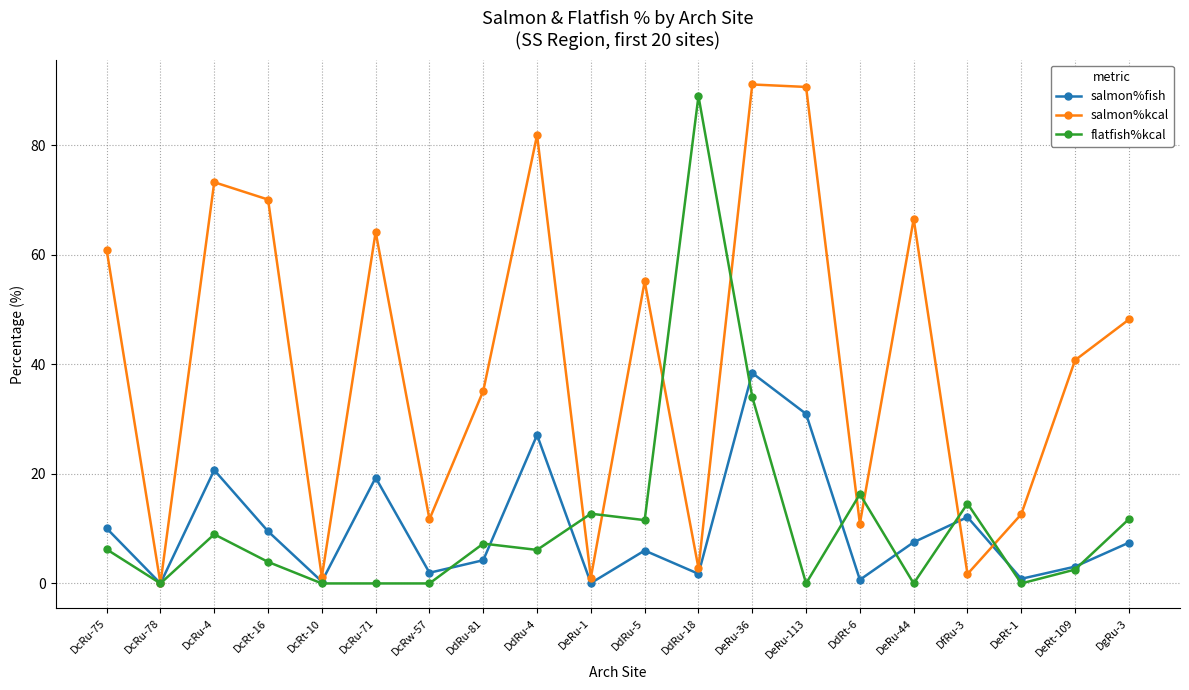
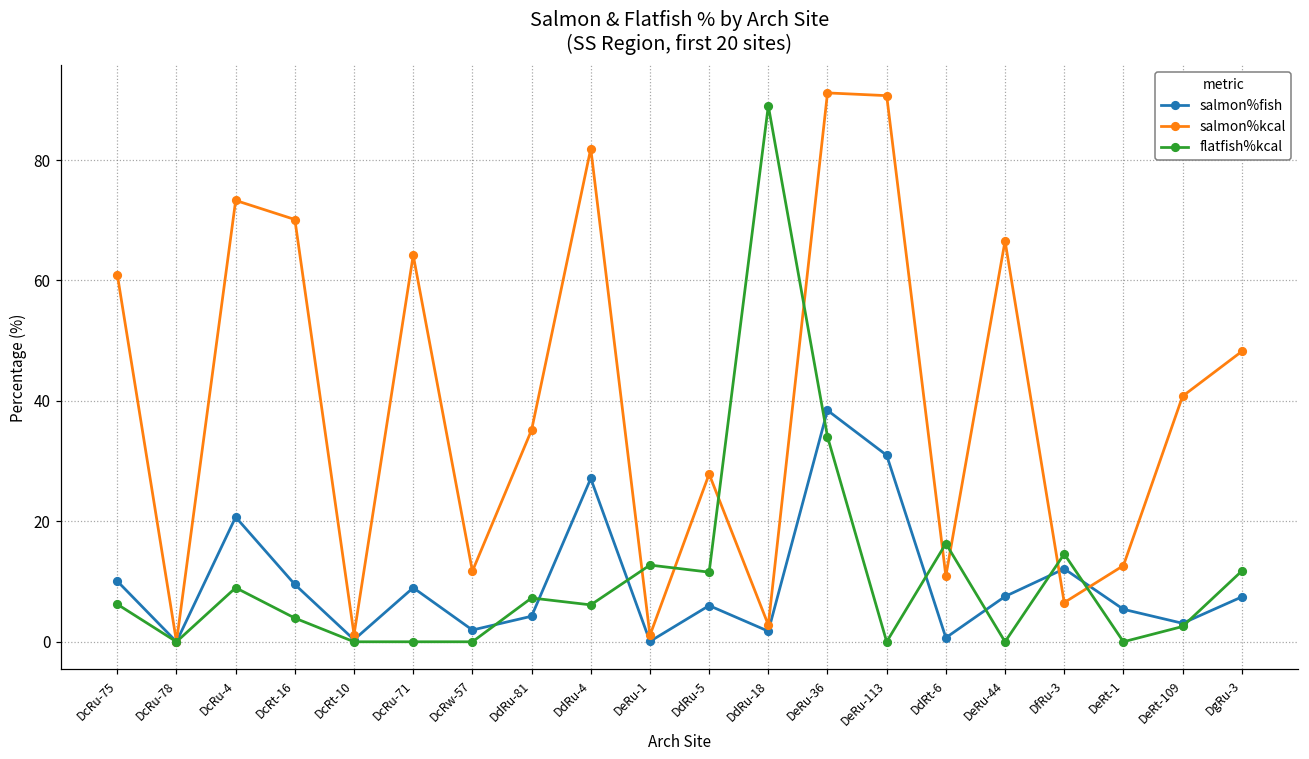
  {
    "salmon%fish": {
      "DcRu-75": 10,
      "DcRu-4": 21,
      "DcRt-16": 10,
-     "DcRu-71": 19,
+     "DcRu-71": 9,
      "DcRw-57": 2,
      "DdRu-81": 4,
      "DdRu-4": 27,
      "DeRu-1": 0,
      "DdRu-5": 6,
      "DdRu-18": 2,
      "DeRu-36": 38,
      "DeRu-113": 31,
      "DdRt-6": 1,
      "DeRu-44": 8,
      "DfRu-3": 12,
-     "DeRt-1": 1,
+     "DeRt-1": 5,
      "DeRt-109": 3,
      "DgRu-3": 7
    },
    "salmon%kcal": {
      "DcRu-75": 61,
      "DcRu-4": 73,
      "DcRt-16": 70,
      "DcRt-10": 1,
      "DcRu-71": 64,
      "DcRw-57": 12,
      "DdRu-81": 35,
      "DdRu-4": 82,
      "DeRu-1": 1,
-     "DdRu-5": 55,
+     "DdRu-5": 28,
      "DdRu-18": 3,
      "DeRu-36": 91,
      "DeRu-113": 91,
      "DdRt-6": 11,
      "DeRu-44": 67,
-     "DfRu-3": 2,
+     "DfRu-3": 7,
      "DeRt-1": 13,
      "DeRt-109": 41,
      "DgRu-3": 48
    },
    "flatfish%kcal": {
      "DcRu-75": 6,
      "DcRu-4": 9,
      "DcRt-16": 4,
      "DcRu-71": 0,
      "DcRw-57": 0,
      "DdRu-81": 7,
      "DdRu-4": 6,
      "DeRu-1": 13,
      "DdRu-5": 12,
      "DdRu-18": 89,
      "DeRu-36": 34,
      "DeRu-113": 0,
      "DdRt-6": 16,
      "DeRu-44": 0,
      "DfRu-3": 15,
      "DeRt-1": 0,
      "DeRt-109": 3,
      "DgRu-3": 12
    }
  }
